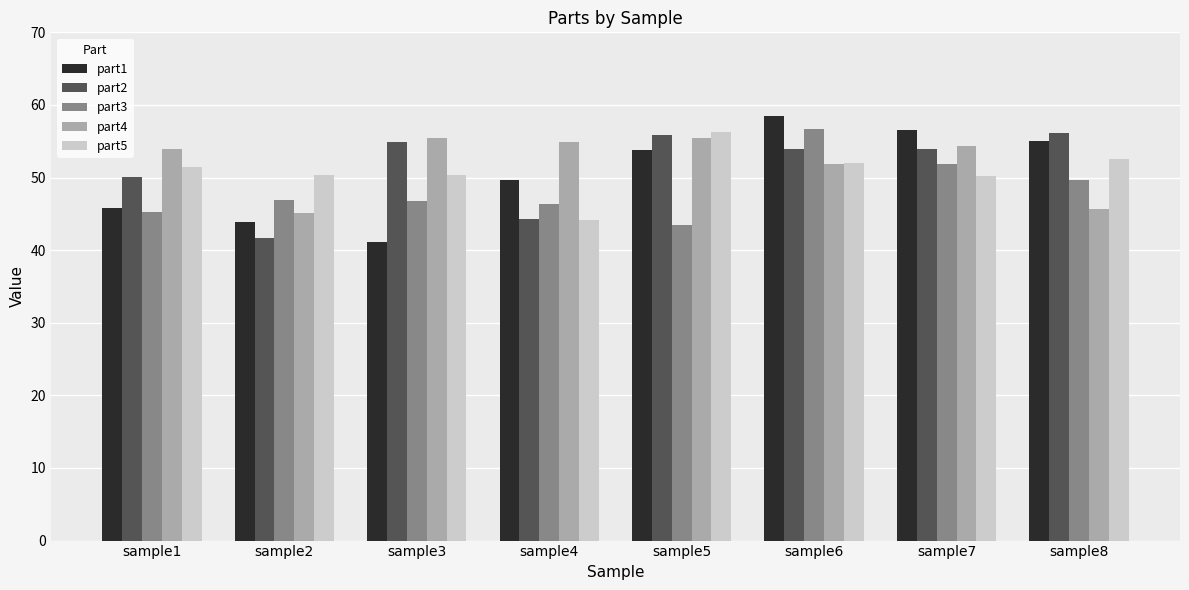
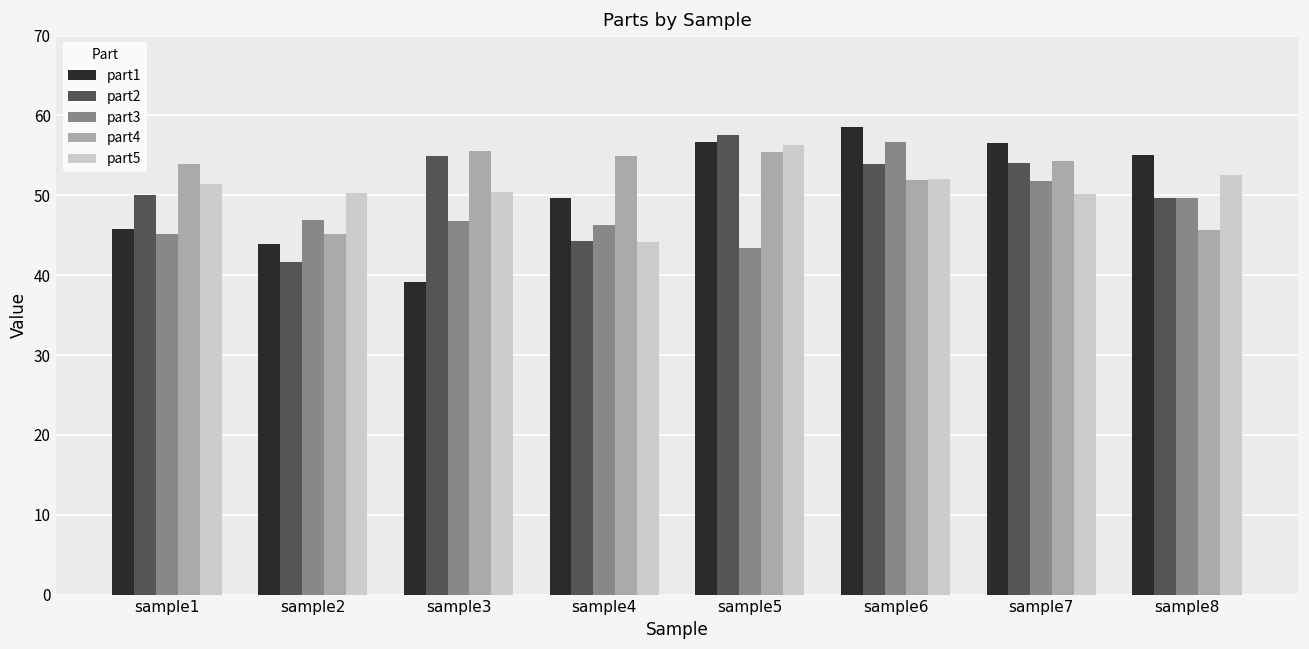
  {
    "part1": {
      "sample1": 46,
      "sample2": 44,
-     "sample3": 41,
+     "sample3": 39,
      "sample4": 50,
-     "sample5": 54,
+     "sample5": 57,
      "sample6": 59,
      "sample7": 57,
      "sample8": 55
    },
    "part2": {
      "sample1": 50,
      "sample2": 42,
      "sample3": 55,
      "sample4": 44,
-     "sample5": 56,
+     "sample5": 58,
      "sample6": 54,
      "sample7": 54,
-     "sample8": 56
+     "sample8": 50
    }
  }
